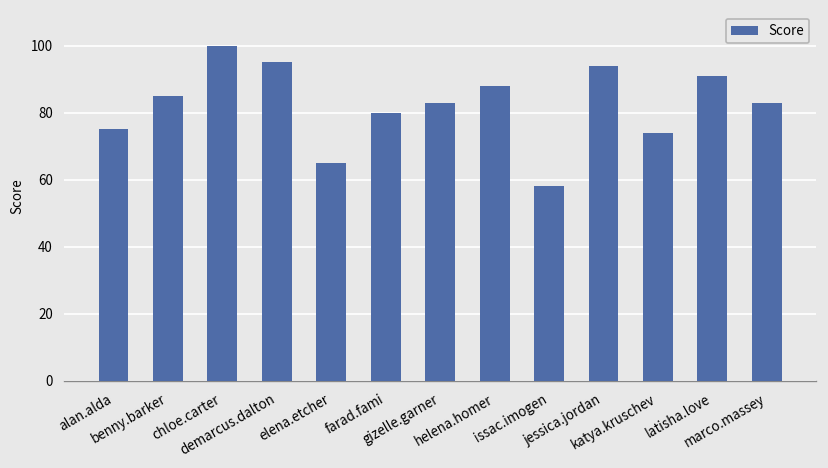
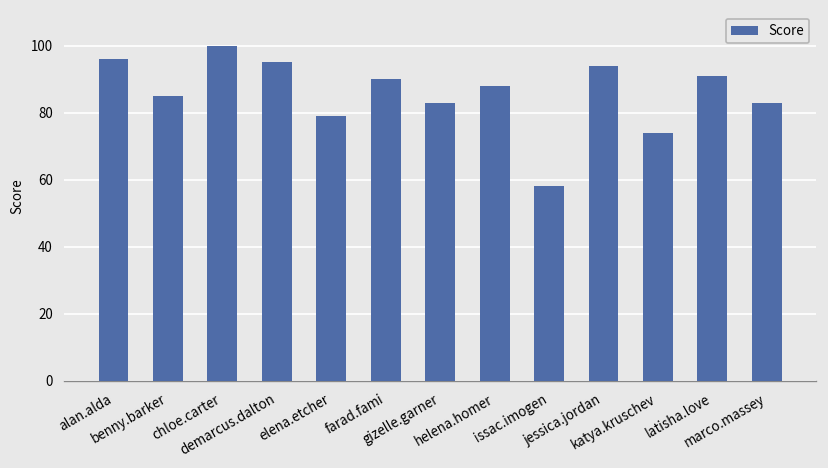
  {
-   "alan.alda": 75,
+   "alan.alda": 96,
    "benny.barker": 85,
    "chloe.carter": 100,
    "demarcus.dalton": 95,
-   "elena.etcher": 65,
-   "farad.fami": 80,
+   "elena.etcher": 79,
+   "farad.fami": 90,
    "gizelle.garner": 83,
    "helena.homer": 88,
    "issac.imogen": 58,
    "jessica.jordan": 94,
    "katya.kruschev": 74,
    "latisha.love": 91,
    "marco.massey": 83
  }
